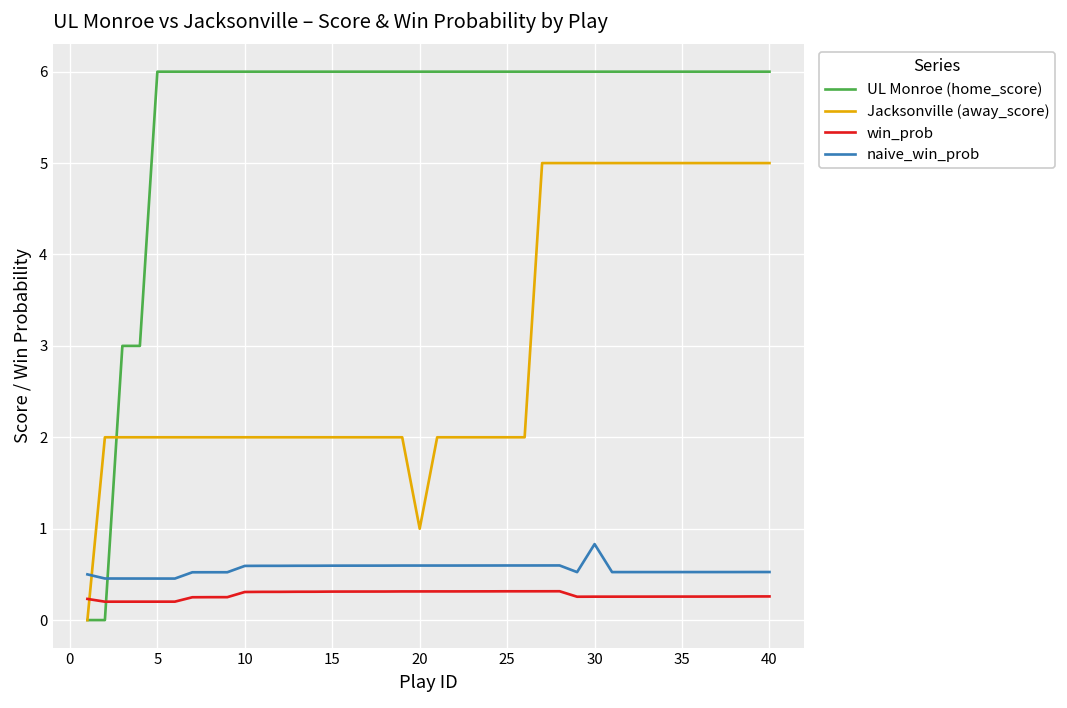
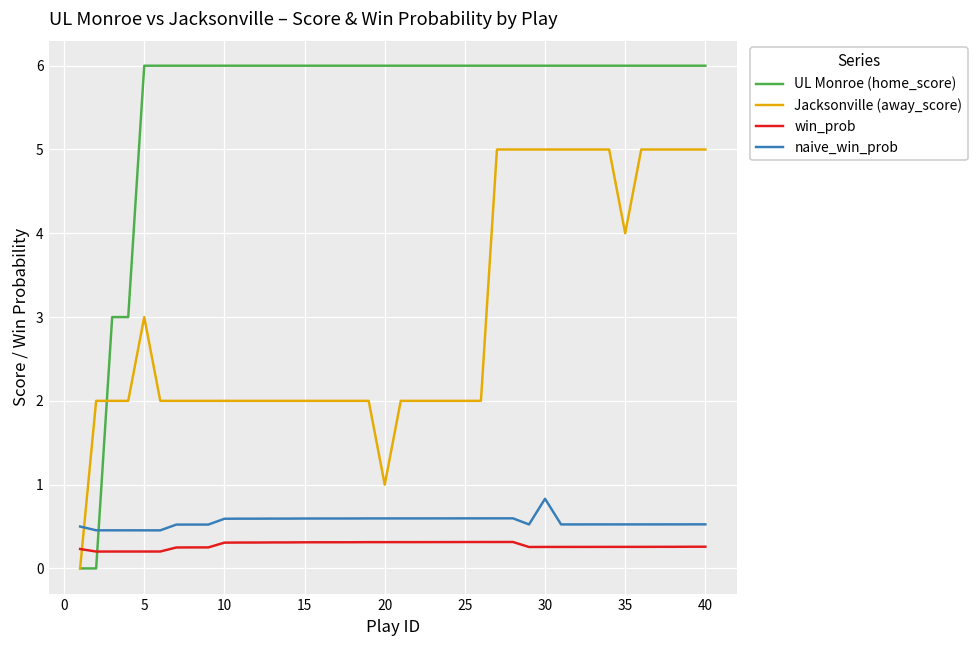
  {
    "UL Monroe (home_score)": {
      "5": 6,
      "10": 6,
      "15": 6,
      "20": 6,
      "25": 6,
      "30": 6,
      "35": 6,
      "40": 6
    },
    "Jacksonville (away_score)": {
-     "5": 2,
+     "5": 3,
      "10": 2,
      "15": 2,
      "20": 1,
      "25": 2,
      "30": 5,
-     "35": 5,
+     "35": 4,
      "40": 5
    },
    "win_prob": {
      "5": 0.2,
      "10": 0.3,
      "15": 0.3,
      "20": 0.3,
      "25": 0.3,
      "30": 0.3,
      "35": 0.3,
      "40": 0.3
    },
    "naive_win_prob": {
      "5": 0.5,
      "10": 0.6,
      "15": 0.6,
      "20": 0.6,
      "25": 0.6,
      "30": 0.8,
      "35": 0.5,
      "40": 0.5
    }
  }
